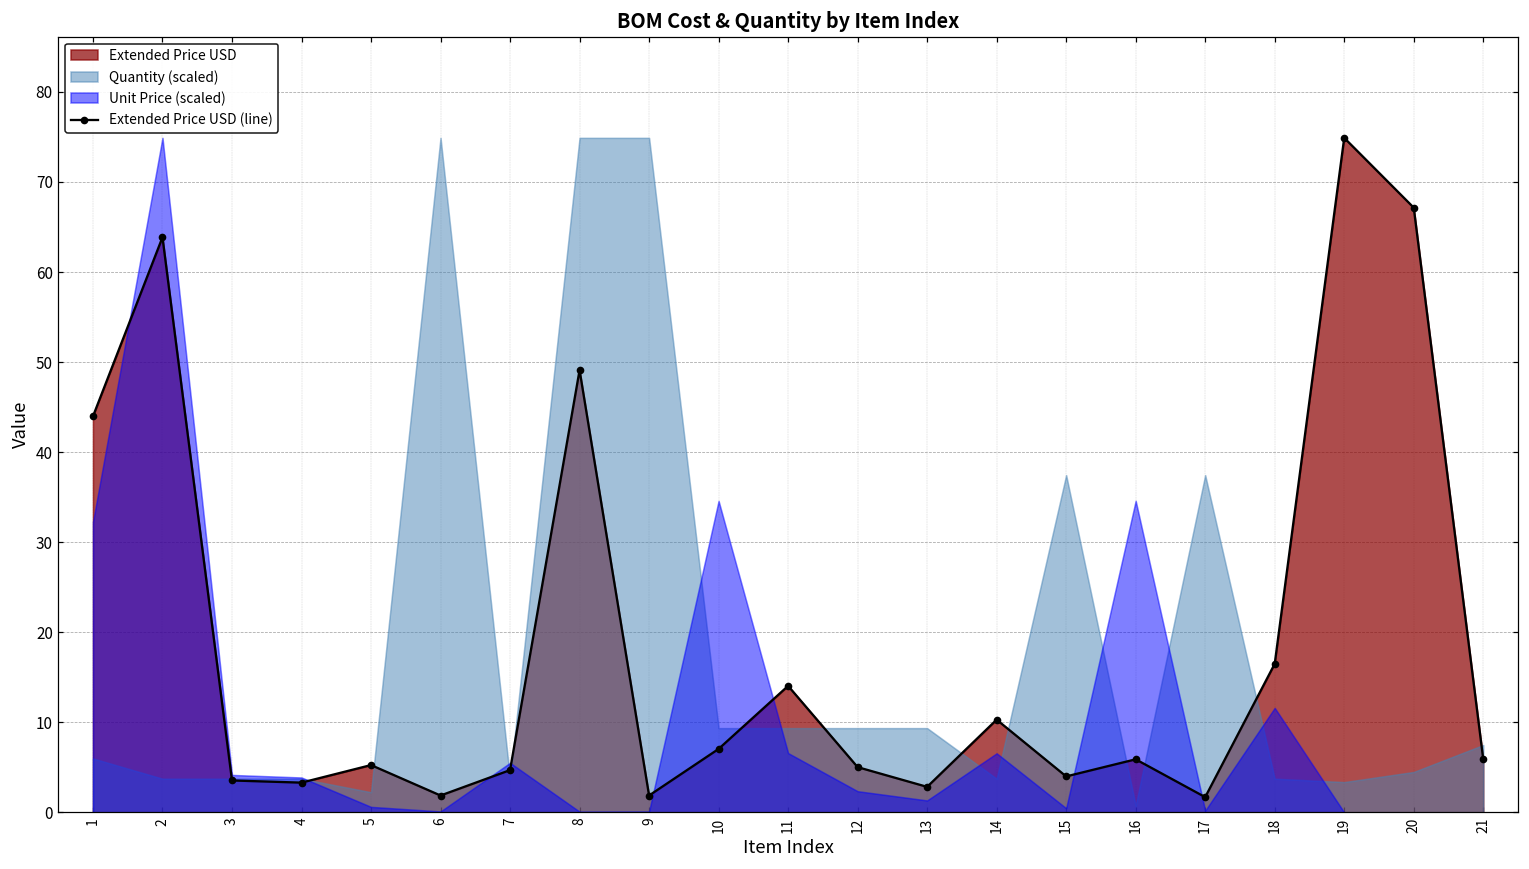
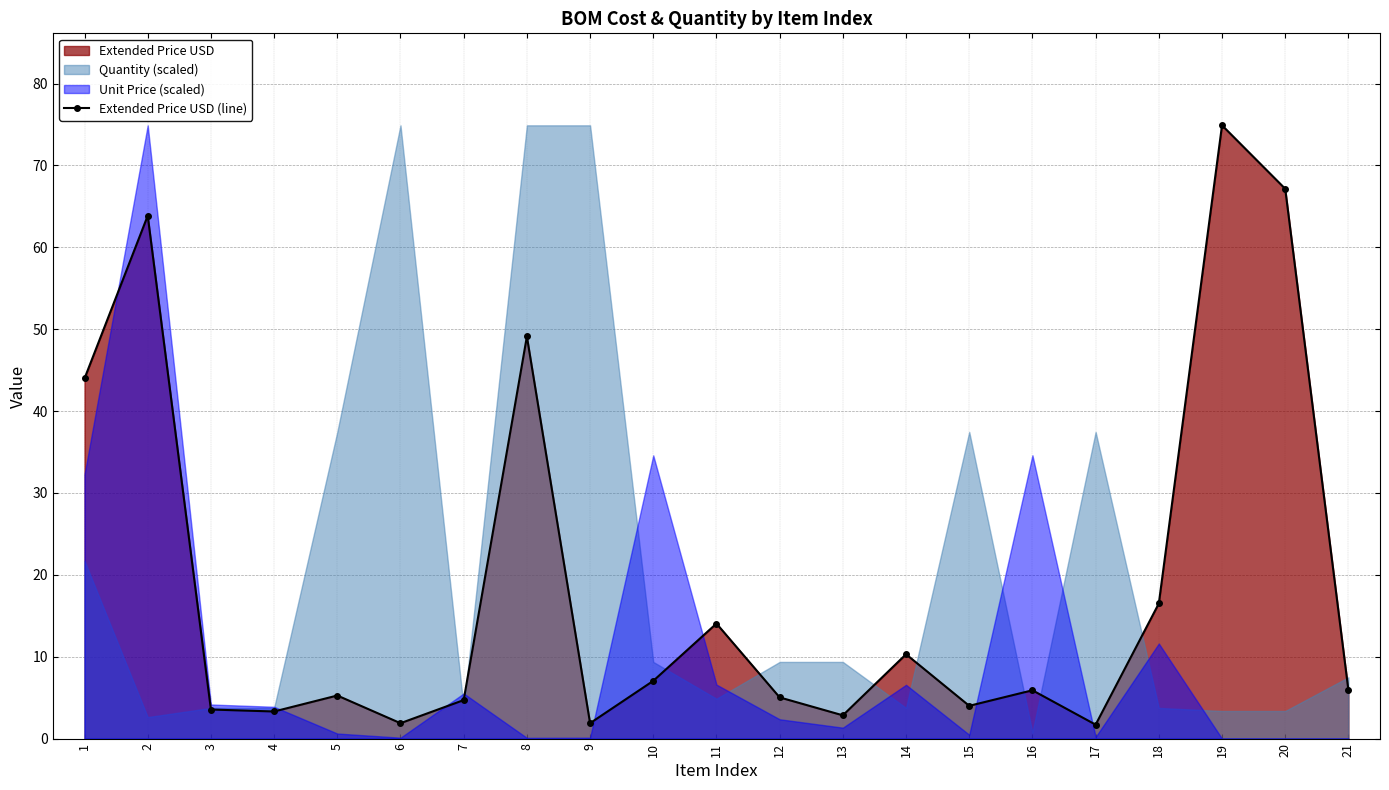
  {
    "Extended Price USD": {
      "1": 44,
      "2": 64,
      "4": 3,
      "5": 5,
      "6": 2,
      "7": 5,
      "8": 49,
      "9": 2,
      "10": 7,
      "11": 14,
      "12": 5,
      "13": 3,
      "14": 10,
      "15": 4,
      "16": 6,
      "17": 2,
      "18": 17,
      "19": 75,
      "20": 67,
      "21": 6
    },
    "Quantity (scaled)": {
-     "1": 6,
-     "2": 4,
-     "5": 2,
+     "1": 22,
+     "2": 3,
+     "5": 37,
      "6": 75,
      "7": 4,
      "8": 75,
      "9": 75,
      "10": 9,
-     "11": 9,
+     "11": 5,
      "12": 9,
      "13": 9,
      "14": 4,
      "15": 37,
      "16": 1,
      "17": 37,
      "18": 4,
      "19": 3,
-     "20": 4,
+     "20": 3,
      "21": 7
    },
    "Unit Price (scaled)": {
      "1": 32,
      "2": 75,
      "3": 4,
      "5": 1,
      "7": 6,
      "10": 35,
      "11": 7,
      "12": 2,
      "13": 1,
      "14": 7,
      "15": 0,
      "16": 35,
      "18": 12,
      "19": 0,
      "20": 0,
      "21": 0
    }
  }
